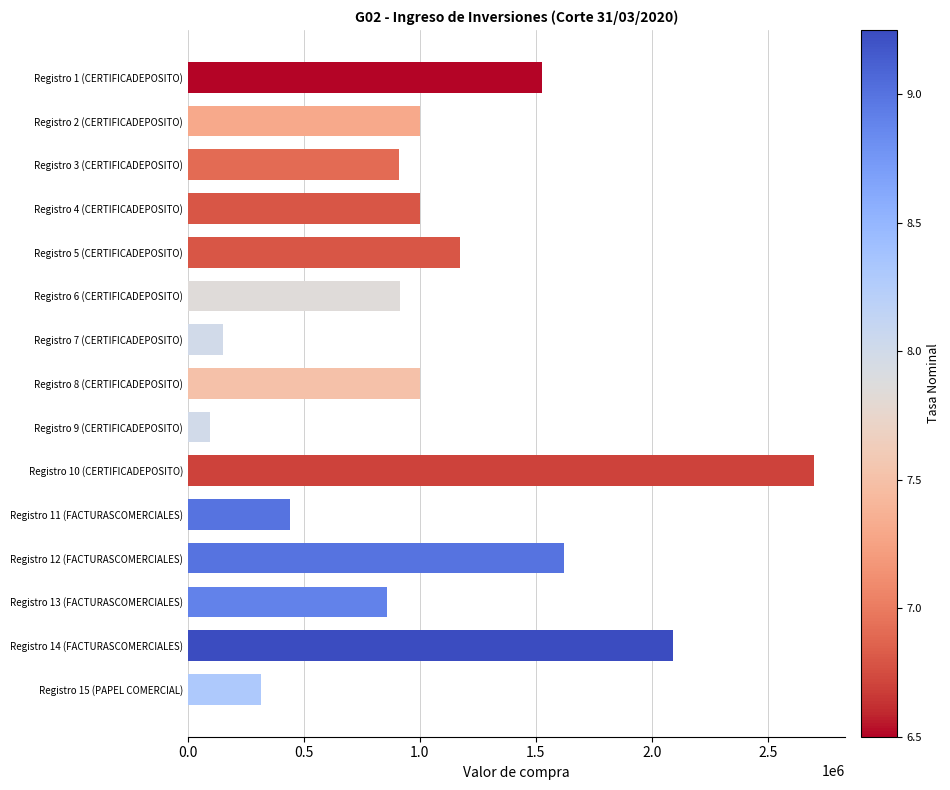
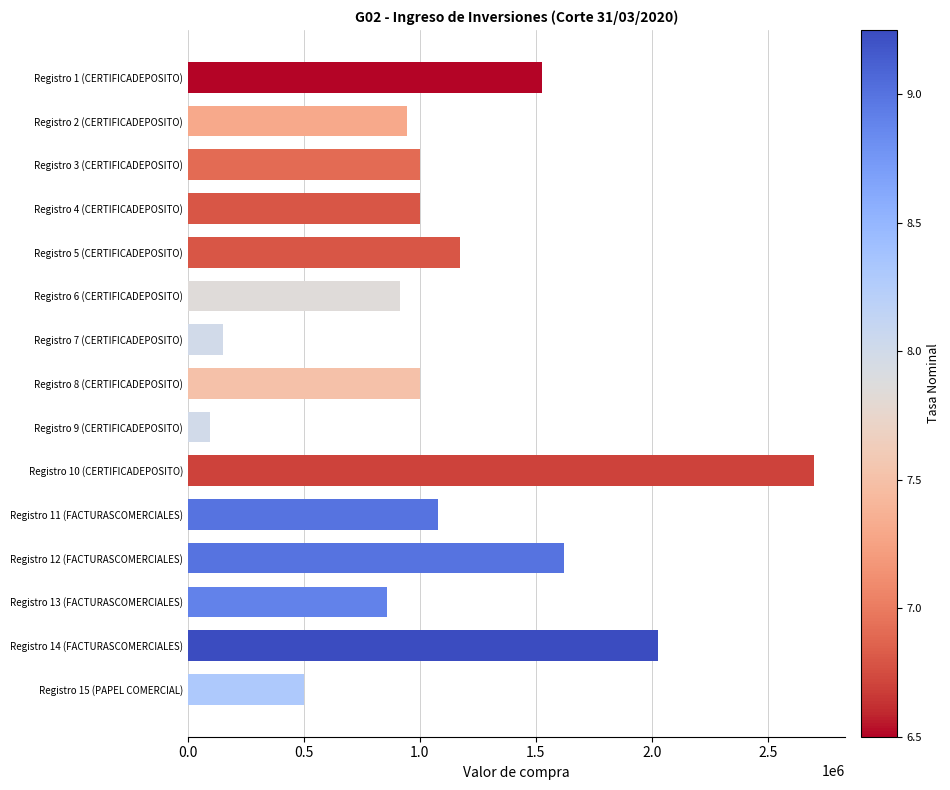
  {
    "Registro 1 (CERTIFICADEPOSITO)": 1530000,
-   "Registro 2 (CERTIFICADEPOSITO)": 1000000,
-   "Registro 3 (CERTIFICADEPOSITO)": 910000,
+   "Registro 2 (CERTIFICADEPOSITO)": 940000,
+   "Registro 3 (CERTIFICADEPOSITO)": 1000000,
    "Registro 4 (CERTIFICADEPOSITO)": 1000000,
    "Registro 5 (CERTIFICADEPOSITO)": 1170000,
    "Registro 6 (CERTIFICADEPOSITO)": 920000,
    "Registro 7 (CERTIFICADEPOSITO)": 150000,
    "Registro 8 (CERTIFICADEPOSITO)": 1000000,
    "Registro 9 (CERTIFICADEPOSITO)": 90000,
    "Registro 10 (CERTIFICADEPOSITO)": 2700000,
-   "Registro 11 (FACTURASCOMERCIALES)": 440000,
+   "Registro 11 (FACTURASCOMERCIALES)": 1080000,
    "Registro 12 (FACTURASCOMERCIALES)": 1620000,
    "Registro 13 (FACTURASCOMERCIALES)": 860000,
-   "Registro 14 (FACTURASCOMERCIALES)": 2090000,
-   "Registro 15 (PAPEL COMERCIAL)": 320000
+   "Registro 14 (FACTURASCOMERCIALES)": 2030000,
+   "Registro 15 (PAPEL COMERCIAL)": 500000
  }
